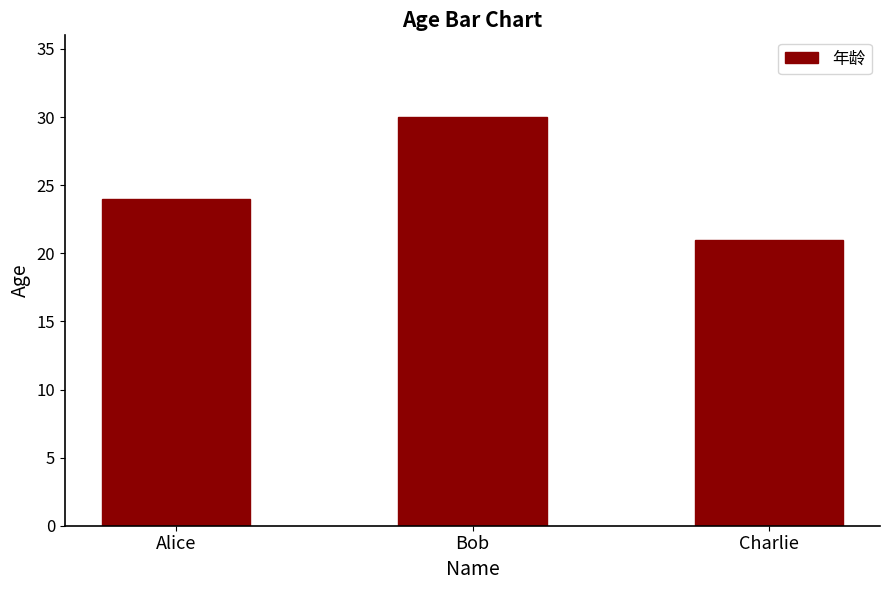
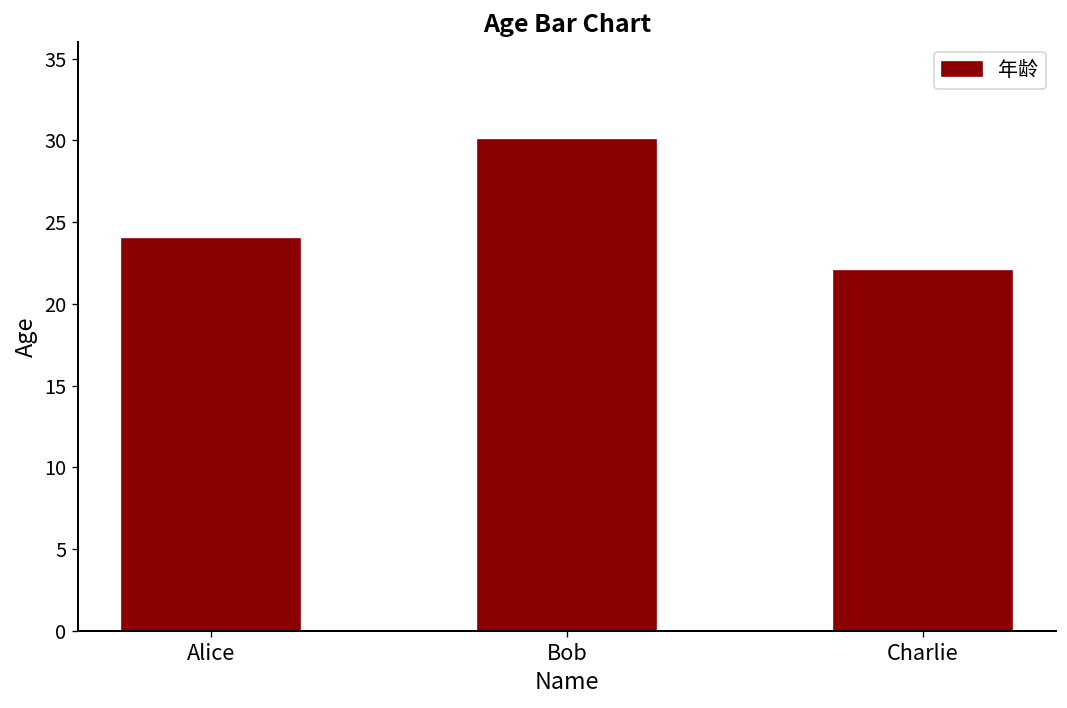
  {
    "Alice": 24,
    "Bob": 30,
-   "Charlie": 21
+   "Charlie": 22
  }
